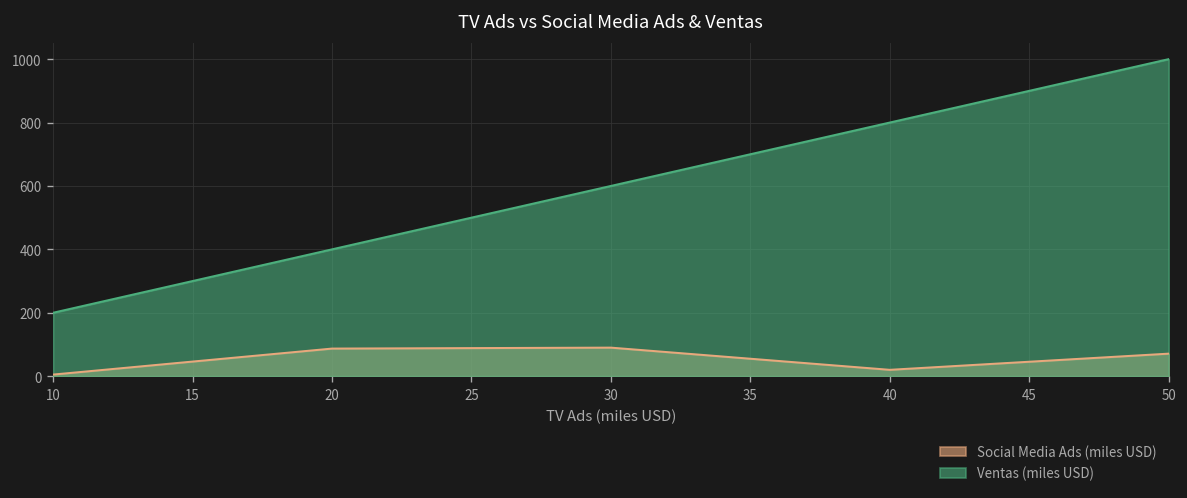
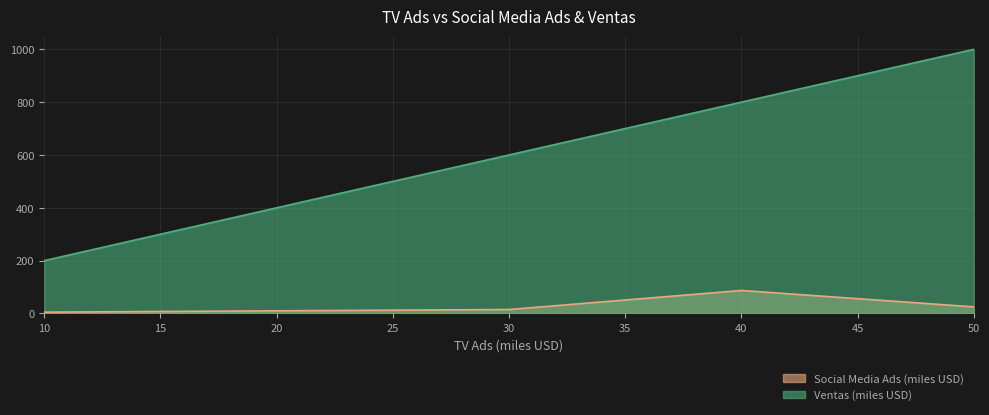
  {
    "Social Media Ads (miles USD)": {
      "10": 10,
-     "20": 90,
-     "30": 90,
-     "40": 20,
-     "50": 70
+     "20": 10,
+     "30": 20,
+     "40": 90,
+     "50": 30
    },
    "Ventas (miles USD)": {
      "10": 200,
      "20": 400,
      "30": 600,
      "40": 800,
      "50": 1000
    }
  }
